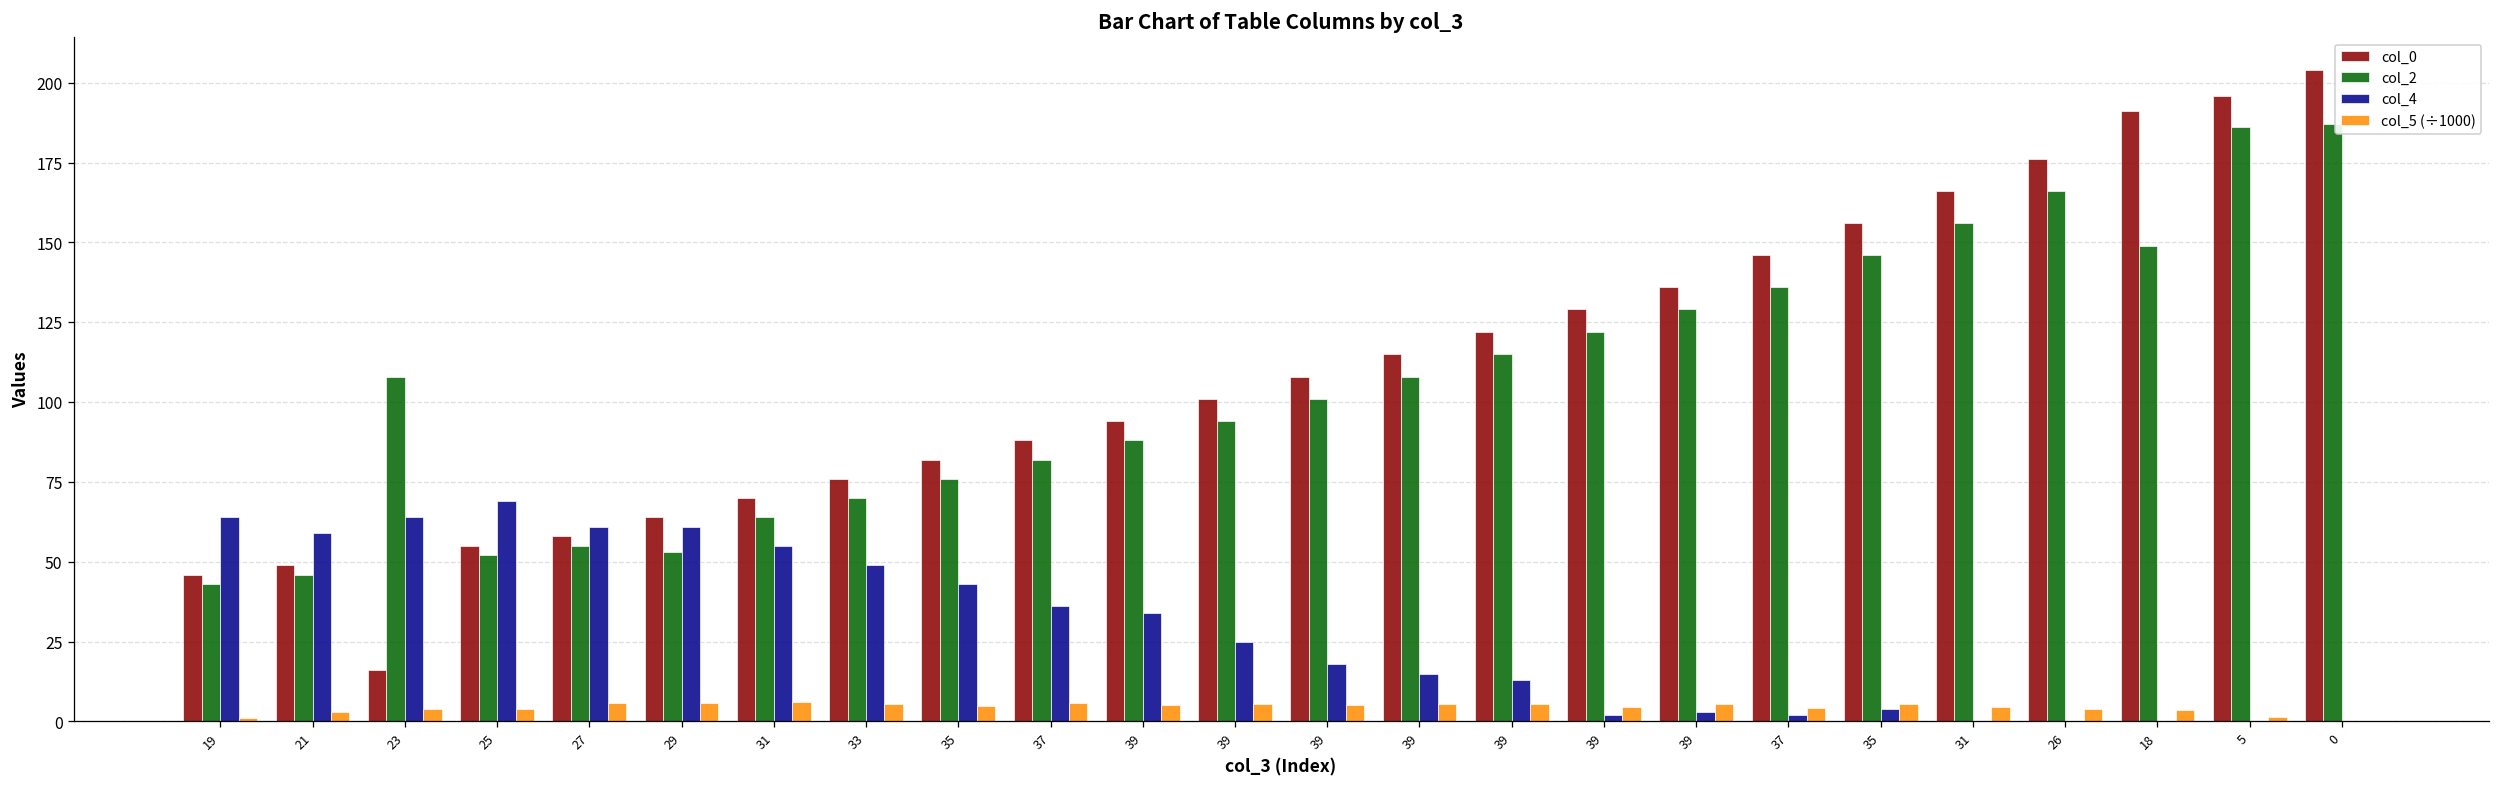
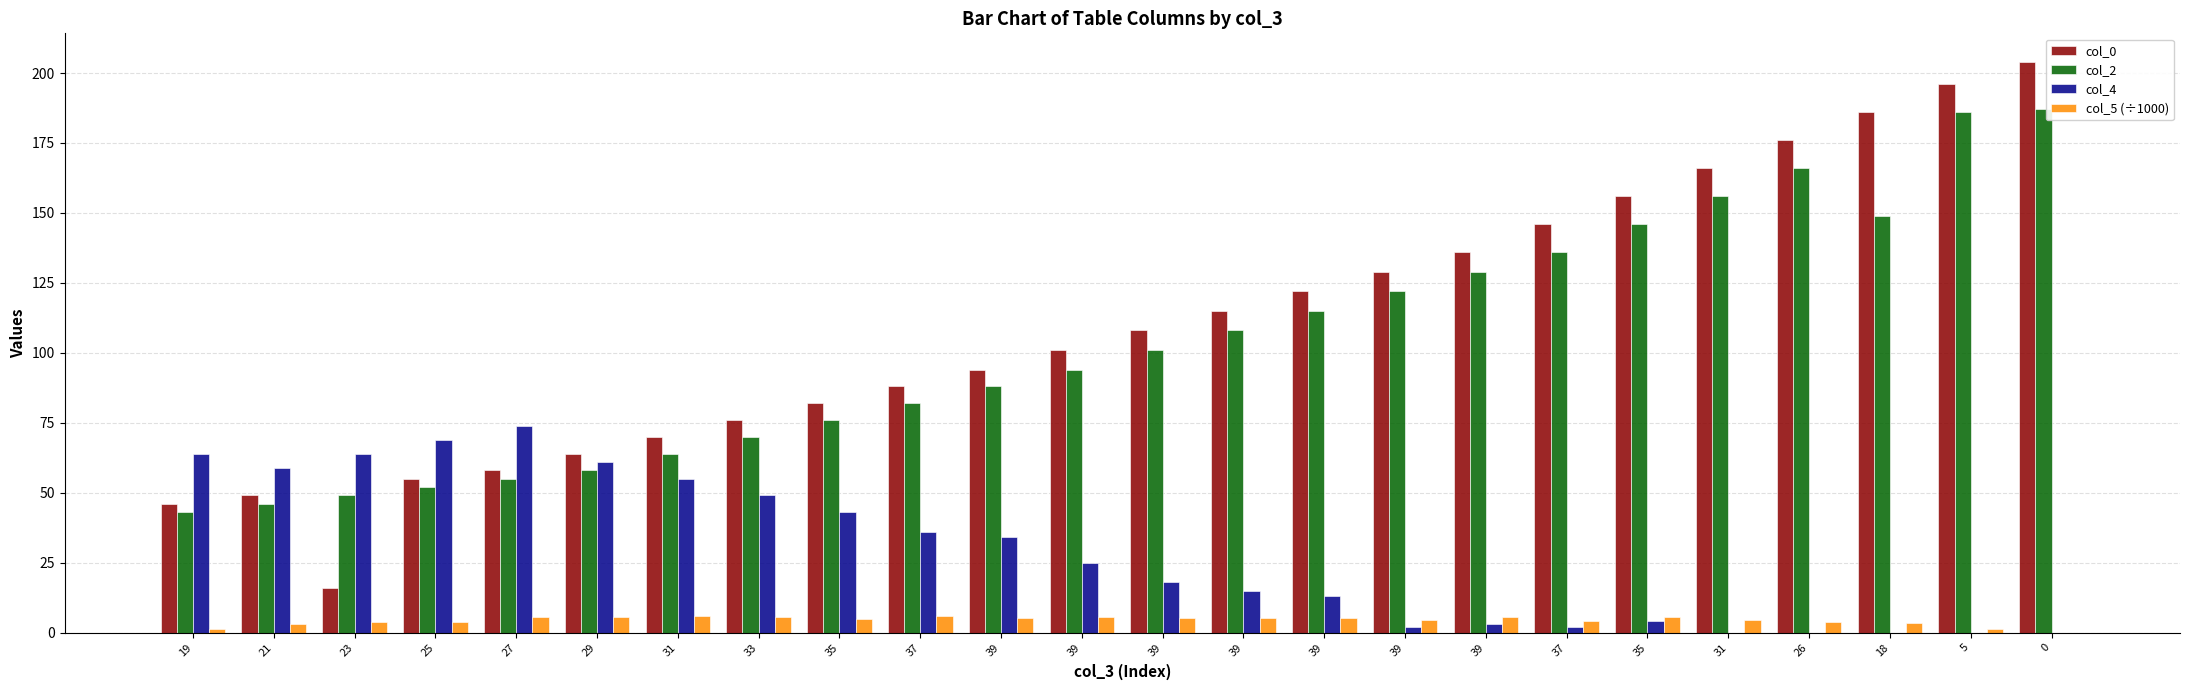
  {
    "col_0": {
      "19": 46,
      "21": 49,
      "23": 16,
      "25": 55,
      "27": 58,
      "29": 64,
      "33": 76,
      "26": 176,
-     "18": 191,
+     "18": 186,
      "5": 196,
      "0": 204
    },
    "col_2": {
      "19": 43,
      "21": 46,
-     "23": 108,
+     "23": 49,
      "25": 52,
      "27": 55,
-     "29": 53,
+     "29": 58,
      "33": 70,
      "26": 166,
      "18": 149,
      "5": 186,
      "0": 187
    },
    "col_4": {
      "19": 64,
      "21": 59,
      "23": 64,
      "25": 69,
-     "27": 61,
+     "27": 74,
      "29": 61,
      "33": 49,
      "26": 0,
      "18": 0,
      "5": 0,
      "0": 0
    },
    "col_5 (÷1000)": {
      "19": 1,
      "21": 3,
      "23": 4,
      "25": 4,
      "27": 6,
      "29": 6,
      "33": 6,
      "26": 4,
      "18": 4,
      "5": 1,
      "0": 0
    }
  }
